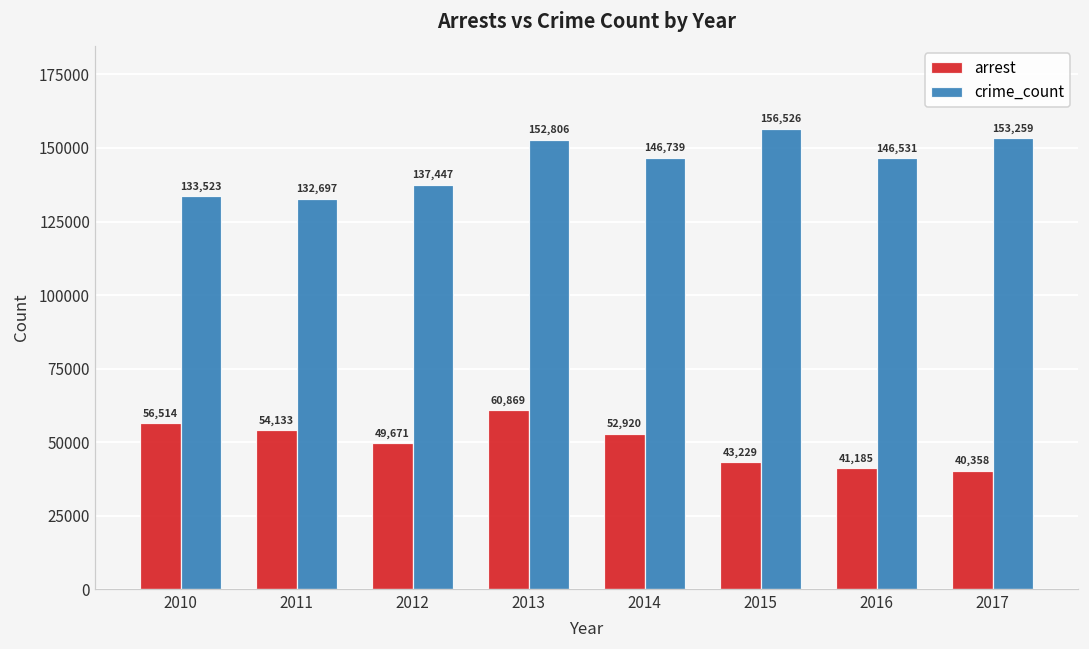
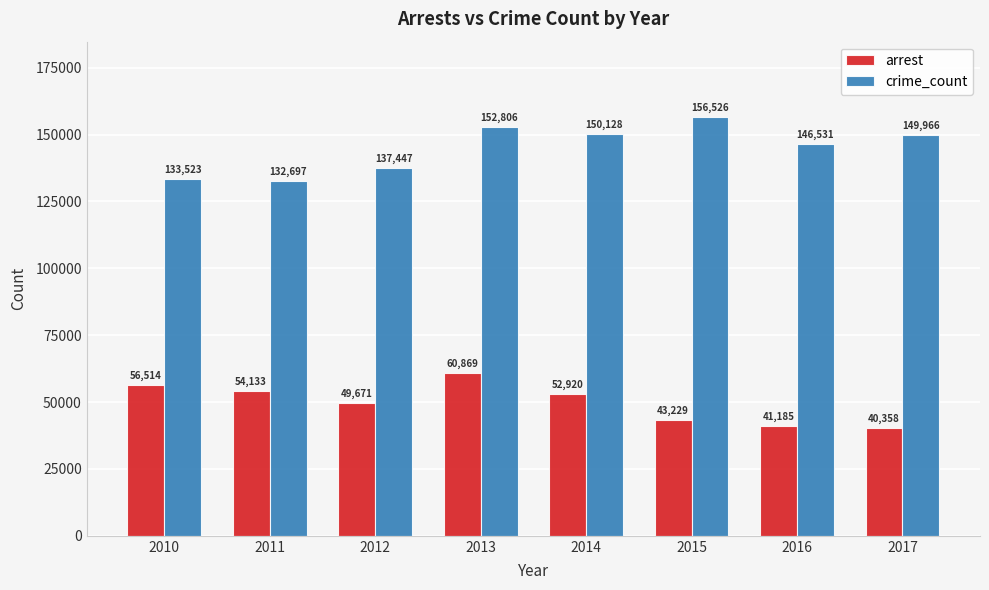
  {
    "arrest": {
      "2010": "56,514",
      "2011": "54,133",
      "2012": "49,671",
      "2013": "60,869",
      "2014": "52,920",
      "2015": "43,229",
      "2016": "41,185",
      "2017": "40,358"
    },
    "crime_count": {
      "2010": "133,523",
      "2011": "132,697",
      "2012": "137,447",
      "2013": "152,806",
-     "2014": "146,739",
+     "2014": "150,128",
      "2015": "156,526",
      "2016": "146,531",
-     "2017": "153,259"
+     "2017": "149,966"
    }
  }
